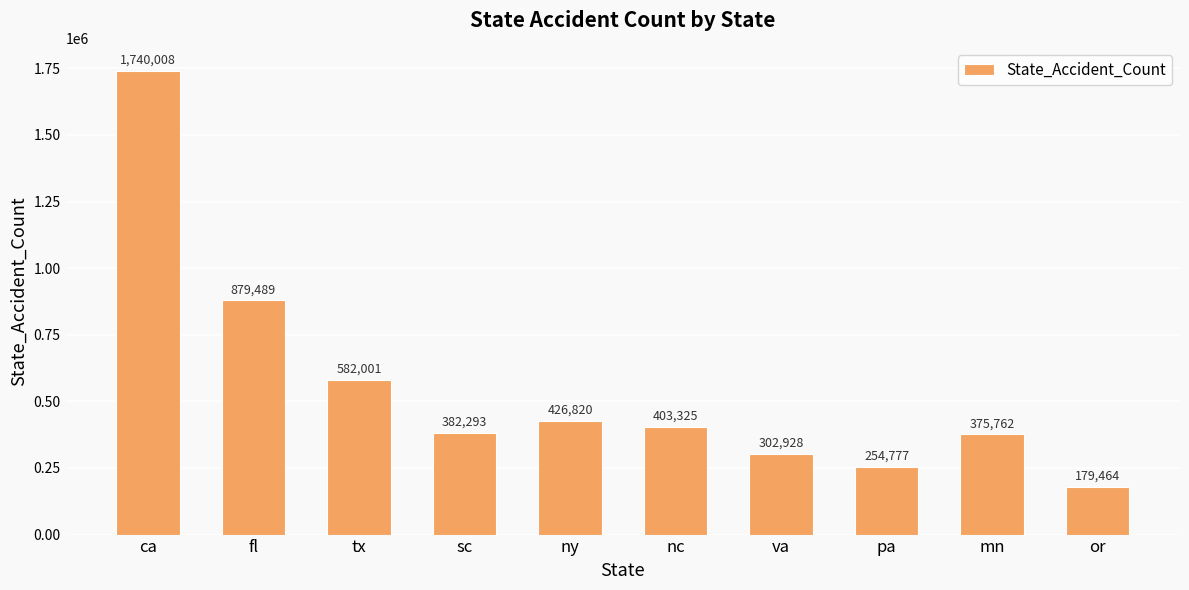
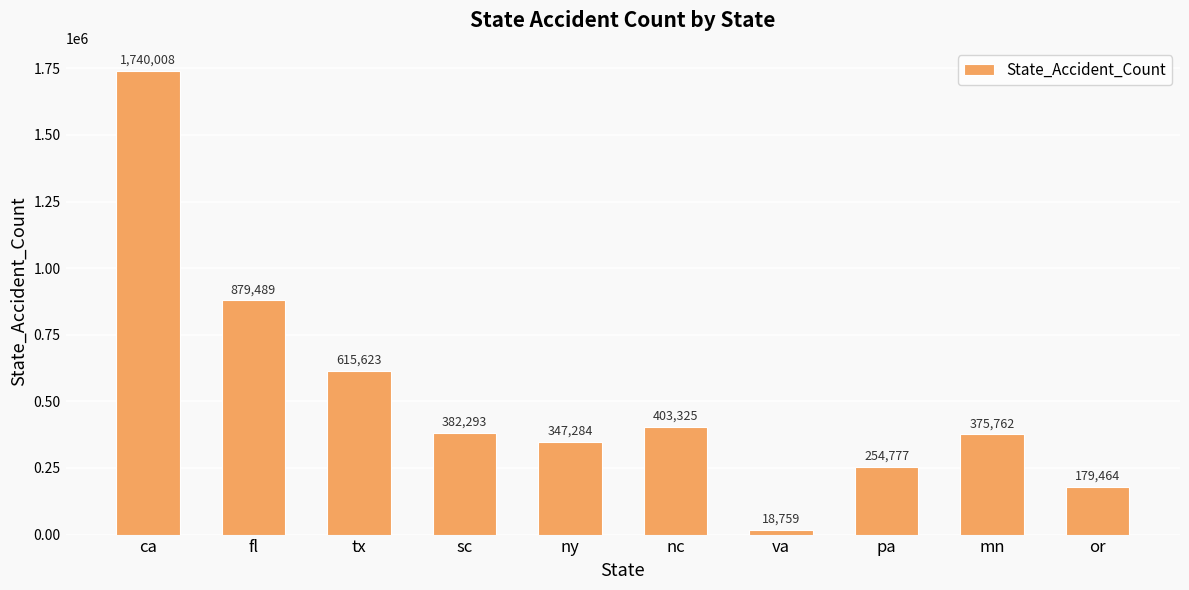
  {
    "ca": "1,740,008",
    "fl": "879,489",
-   "tx": "582,001",
+   "tx": "615,623",
    "sc": "382,293",
-   "ny": "426,820",
+   "ny": "347,284",
    "nc": "403,325",
-   "va": "302,928",
+   "va": "18,759",
    "pa": "254,777",
    "mn": "375,762",
    "or": "179,464"
  }
